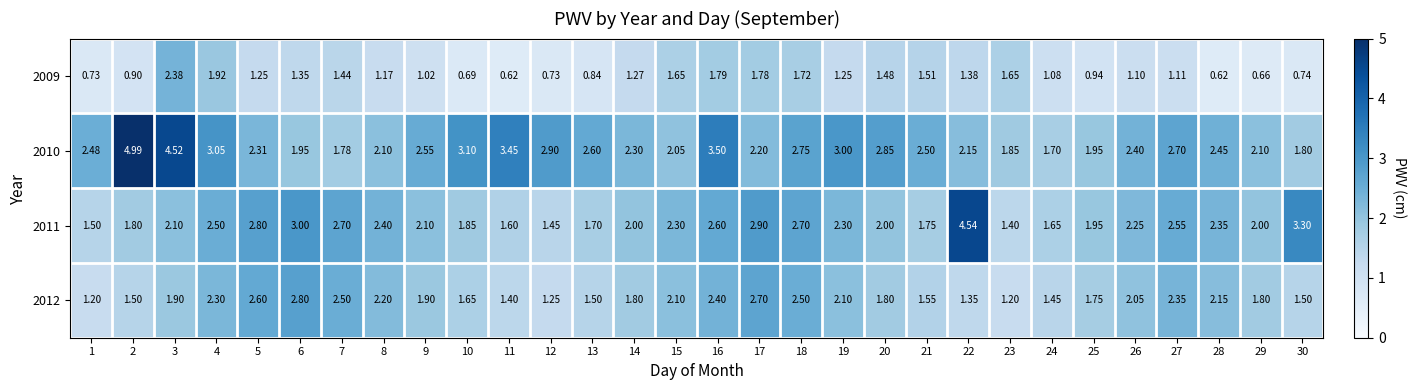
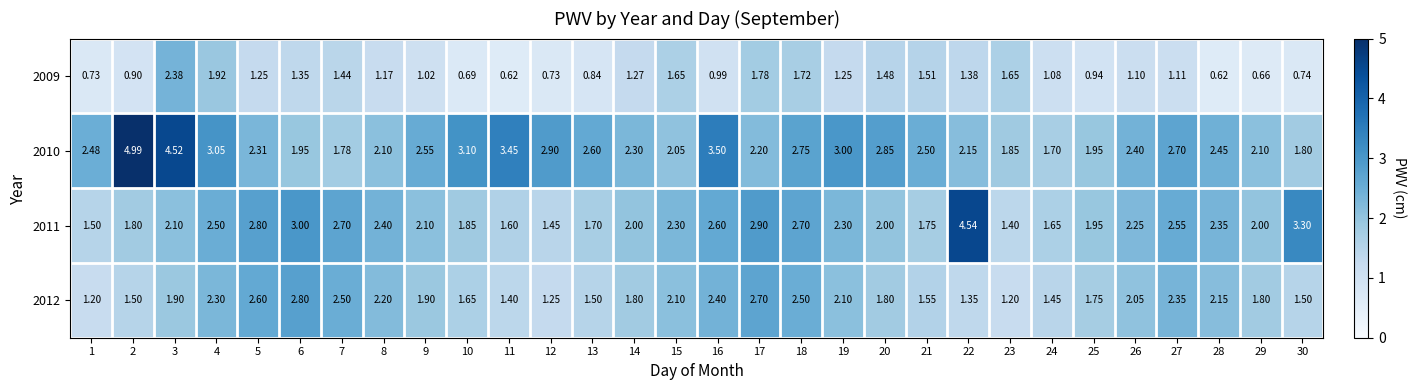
  {
    "2009": {
      "1": 0.73,
      "2": 0.90,
      "3": 2.38,
      "4": 1.92,
      "5": 1.25,
      "6": 1.35,
      "7": 1.44,
      "8": 1.17,
      "9": 1.02,
      "10": 0.69,
      "11": 0.62,
      "12": 0.73,
      "13": 0.84,
      "14": 1.27,
      "15": 1.65,
-     "16": 1.79,
+     "16": 0.99,
      "17": 1.78,
      "18": 1.72,
      "19": 1.25,
      "20": 1.48,
      "21": 1.51,
      "22": 1.38,
      "23": 1.65,
      "24": 1.08,
      "25": 0.94,
      "26": 1.10,
      "27": 1.11,
      "28": 0.62,
      "29": 0.66,
      "30": 0.74
    },
    "2010": {
      "1": 2.48,
      "2": 4.99,
      "3": 4.52,
      "4": 3.05,
      "5": 2.31,
      "6": 1.95,
      "7": 1.78,
      "8": 2.10,
      "9": 2.55,
      "10": 3.10,
      "11": 3.45,
      "12": 2.90,
      "13": 2.60,
      "14": 2.30,
      "15": 2.05,
      "16": 3.50,
      "17": 2.20,
      "18": 2.75,
      "19": 3.00,
      "20": 2.85,
      "21": 2.50,
      "22": 2.15,
      "23": 1.85,
      "24": 1.70,
      "25": 1.95,
      "26": 2.40,
      "27": 2.70,
      "28": 2.45,
      "29": 2.10,
      "30": 1.80
    },
    "2011": {
      "1": 1.50,
      "2": 1.80,
      "3": 2.10,
      "4": 2.50,
      "5": 2.80,
      "6": 3.00,
      "7": 2.70,
      "8": 2.40,
      "9": 2.10,
      "10": 1.85,
      "11": 1.60,
      "12": 1.45,
      "13": 1.70,
      "14": 2.00,
      "15": 2.30,
      "16": 2.60,
      "17": 2.90,
      "18": 2.70,
      "19": 2.30,
      "20": 2.00,
      "21": 1.75,
      "22": 4.54,
      "23": 1.40,
      "24": 1.65,
      "25": 1.95,
      "26": 2.25,
      "27": 2.55,
      "28": 2.35,
      "29": 2.00,
      "30": 3.30
    },
    "2012": {
      "1": 1.20,
      "2": 1.50,
      "3": 1.90,
      "4": 2.30,
      "5": 2.60,
      "6": 2.80,
      "7": 2.50,
      "8": 2.20,
      "9": 1.90,
      "10": 1.65,
      "11": 1.40,
      "12": 1.25,
      "13": 1.50,
      "14": 1.80,
      "15": 2.10,
      "16": 2.40,
      "17": 2.70,
      "18": 2.50,
      "19": 2.10,
      "20": 1.80,
      "21": 1.55,
      "22": 1.35,
      "23": 1.20,
      "24": 1.45,
      "25": 1.75,
      "26": 2.05,
      "27": 2.35,
      "28": 2.15,
      "29": 1.80,
      "30": 1.50
    }
  }
